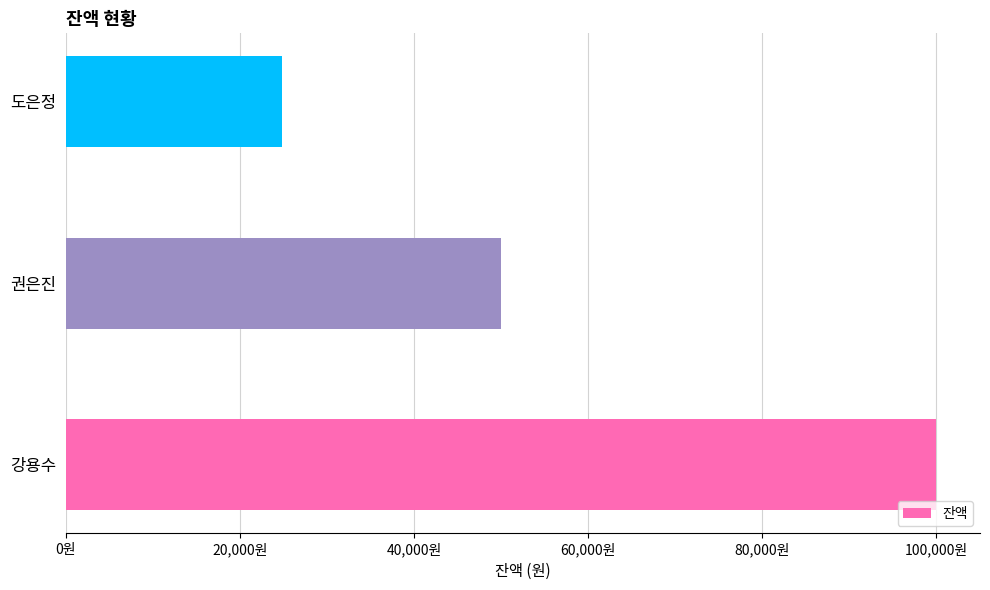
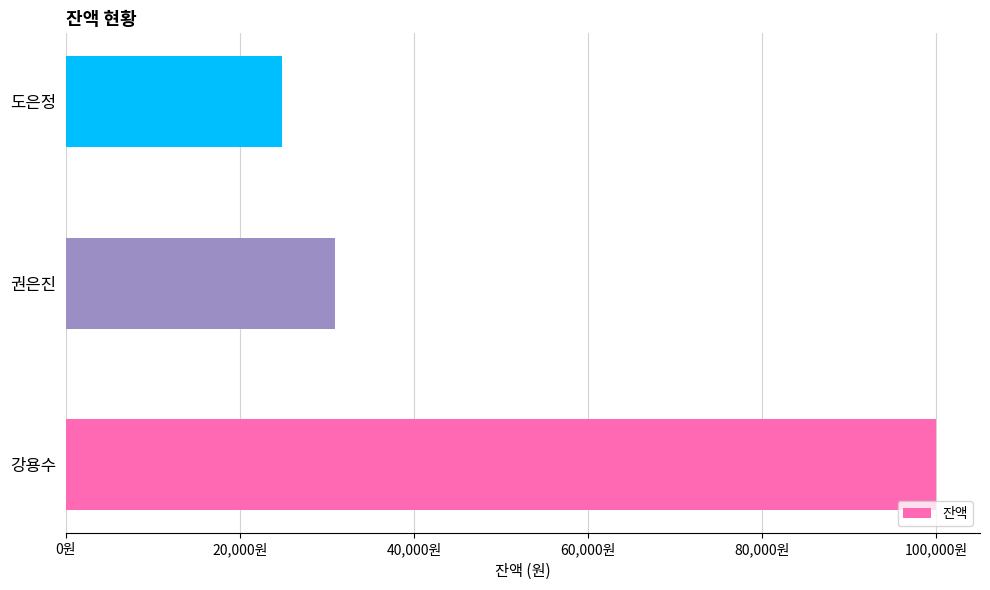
  {
    "도은정": "25,000원",
-   "권은진": "50,000원",
+   "권은진": "31,000원",
    "강용수": "100,000원"
  }
